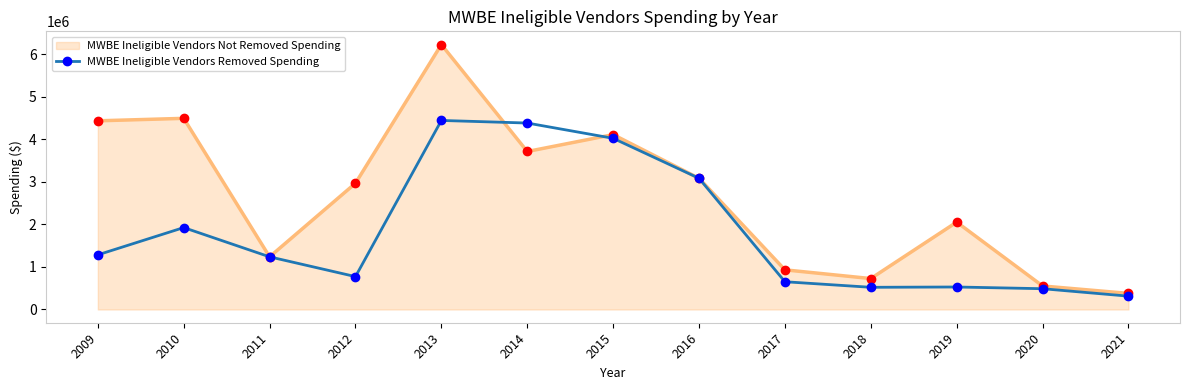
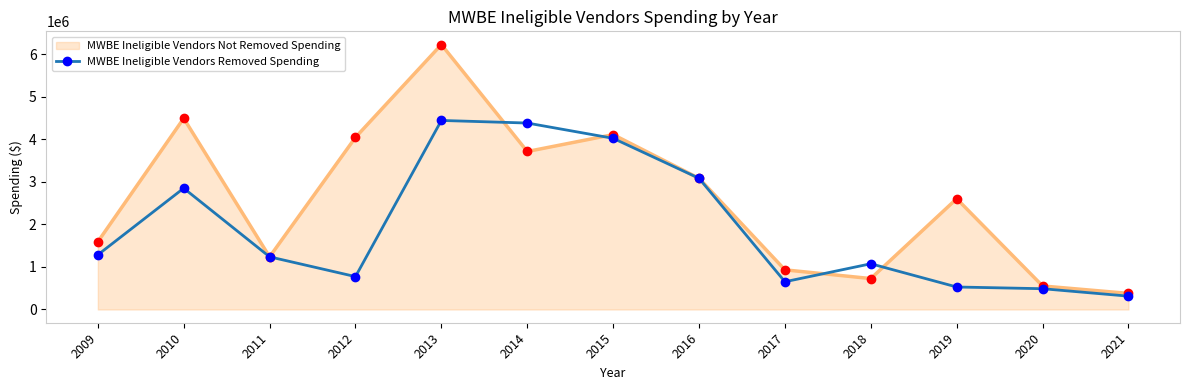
  {
    "MWBE Ineligible Vendors Not Removed Spending": {
-     "2009": 4400000,
+     "2009": 1600000,
      "2010": 4500000,
-     "2012": 3000000,
+     "2012": 4000000,
      "2013": 6200000,
      "2014": 3700000,
      "2015": 4100000,
      "2017": 900000,
      "2018": 700000,
-     "2019": 2100000,
+     "2019": 2600000,
      "2020": 600000,
      "2021": 400000
    },
    "MWBE Ineligible Vendors Removed Spending": {
      "2009": 1300000,
-     "2010": 1900000,
+     "2010": 2800000,
      "2012": 800000,
      "2013": 4400000,
      "2014": 4400000,
      "2015": 4000000,
      "2017": 700000,
-     "2018": 500000,
+     "2018": 1100000,
      "2019": 500000,
      "2020": 500000,
      "2021": 300000
    }
  }
